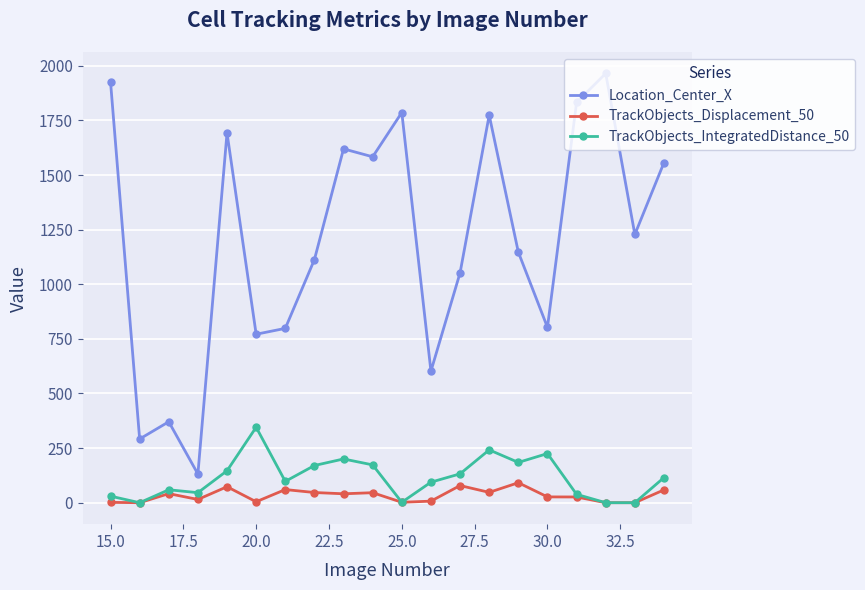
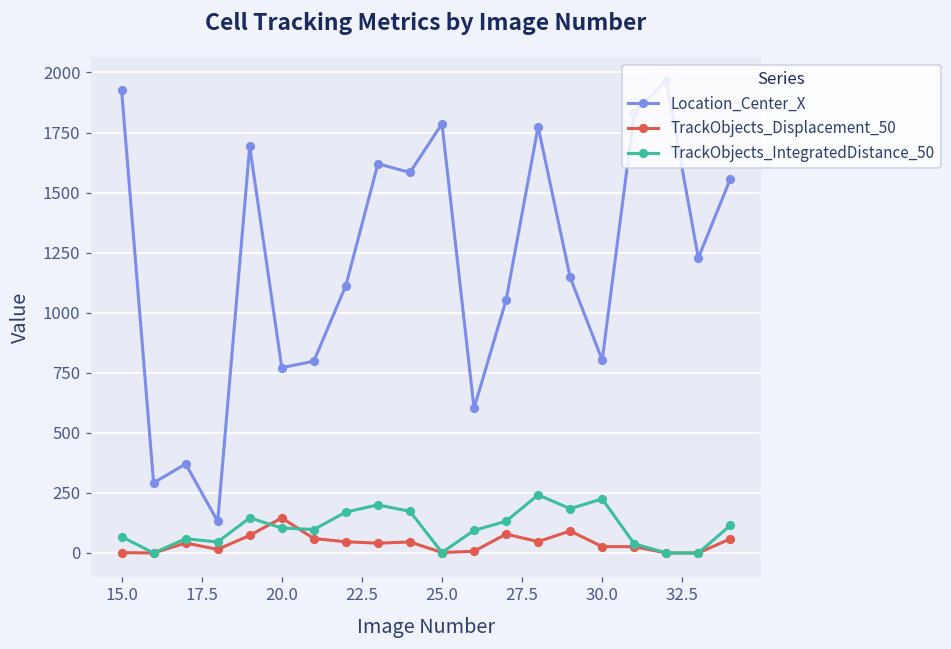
  {
    "Location_Center_X": {
      "15.0": 1930,
      "20.0": 770,
      "25.0": 1790,
      "30.0": 800
    },
    "TrackObjects_Displacement_50": {
      "15.0": 0,
-     "20.0": 0,
+     "20.0": 150,
      "30.0": 30
    },
    "TrackObjects_IntegratedDistance_50": {
-     "15.0": 30,
-     "20.0": 350,
+     "15.0": 70,
+     "20.0": 100,
      "30.0": 230
    }
  }
